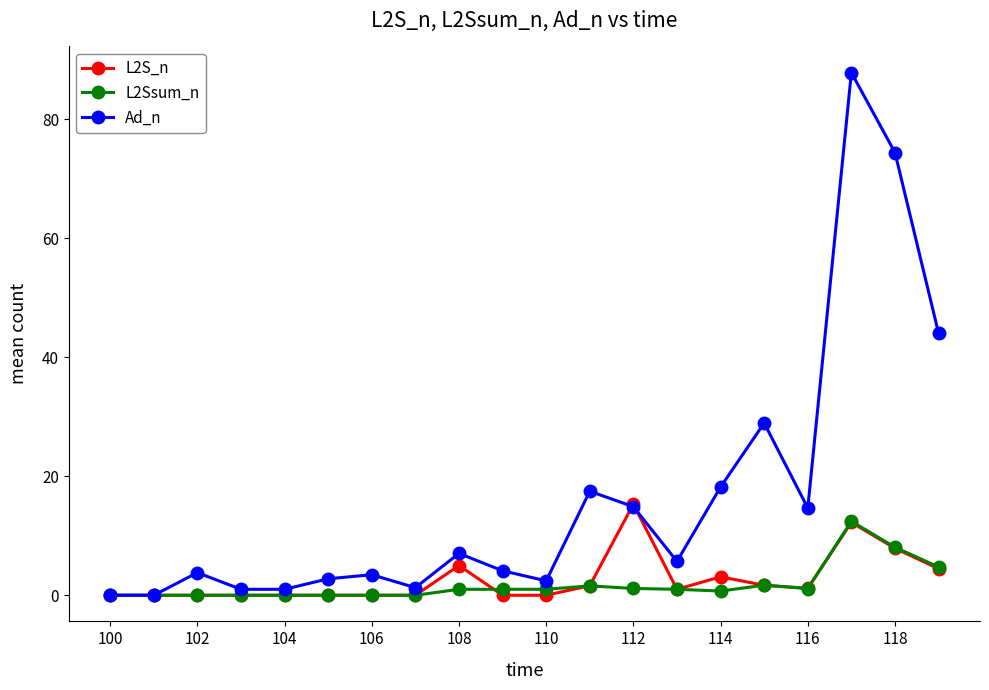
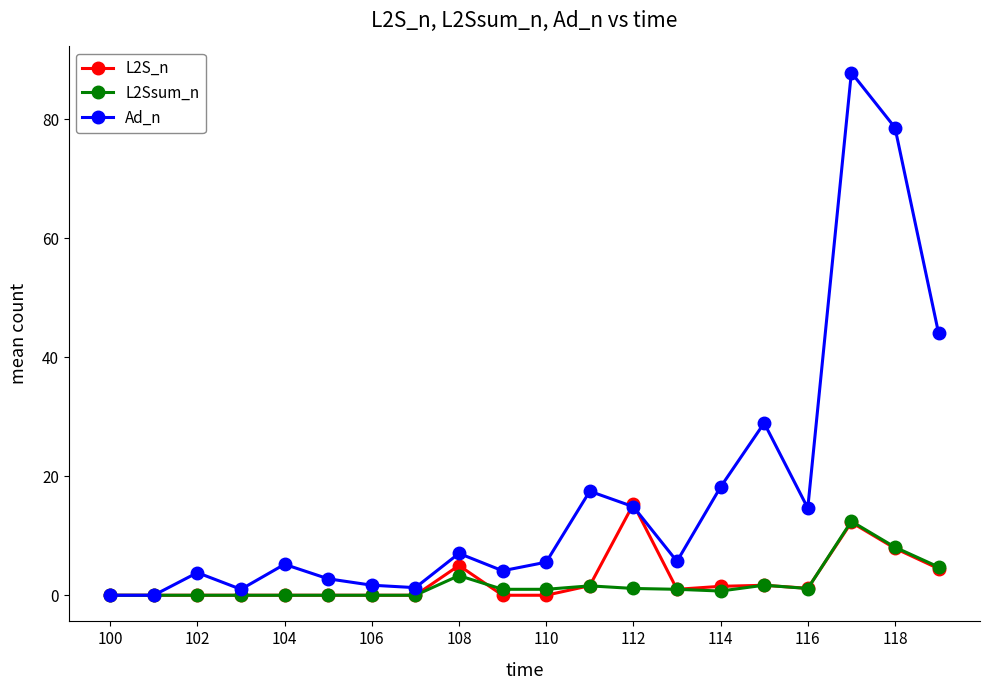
  {
    "L2S_n": {
      "108": 5,
      "110": 0,
-     "114": 3
+     "114": 2
    },
    "L2Ssum_n": {
-     "108": 1,
+     "108": 3,
      "110": 1,
      "112": 1,
      "114": 1
    },
    "Ad_n": {
      "102": 4,
-     "104": 1,
-     "106": 3,
+     "104": 5,
+     "106": 2,
      "108": 7,
-     "110": 2,
+     "110": 6,
      "114": 18,
      "116": 15,
-     "118": 74
+     "118": 79
    }
  }
